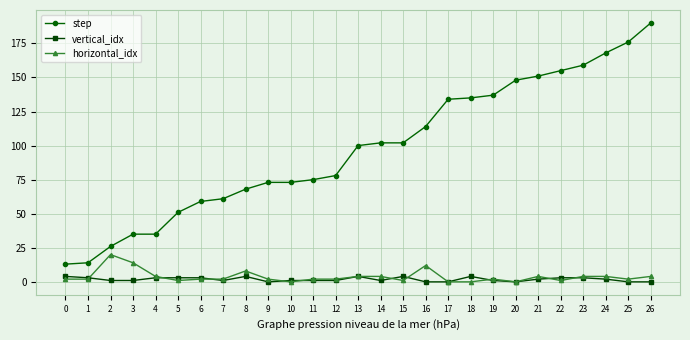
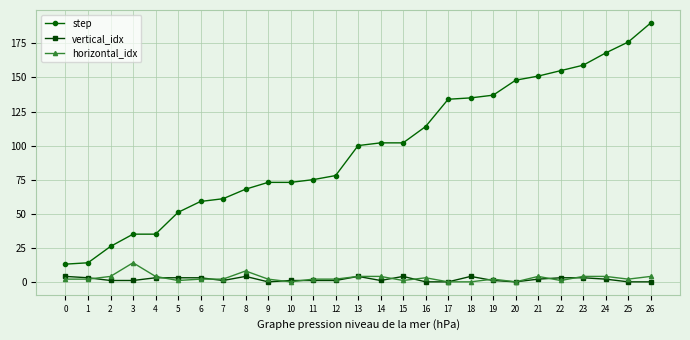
  {
    "horizontal_idx": {
      "0": 2,
-     "2": 20,
+     "2": 4,
      "3": 14,
      "5": 1,
      "8": 8,
      "9": 2,
      "14": 4,
      "15": 1,
-     "16": 12,
+     "16": 3,
      "18": 0,
      "21": 4,
      "22": 1,
      "24": 4,
      "25": 2,
      "26": 4
    }
  }
